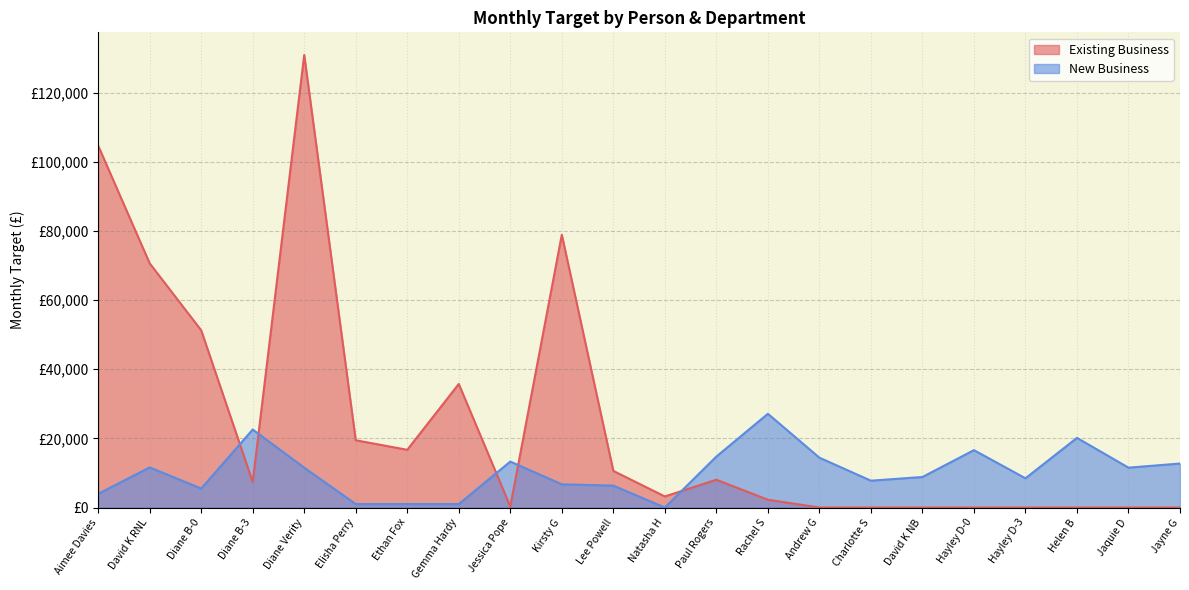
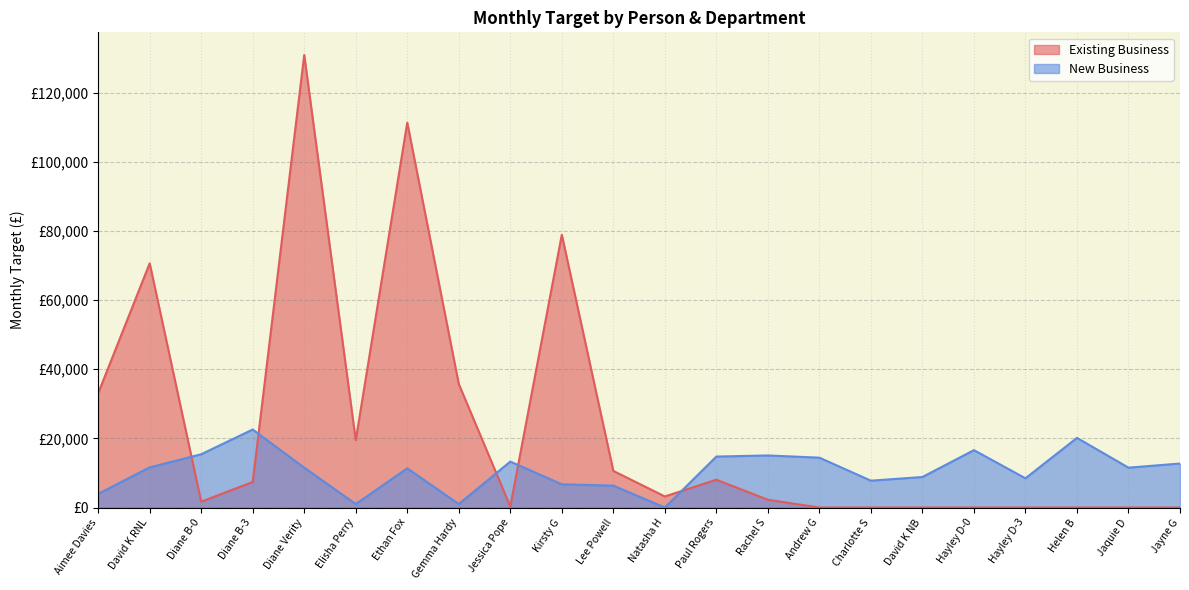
  {
    "Existing Business": {
-     "Aimee Davies": "£105,000",
+     "Aimee Davies": "£33,000",
      "David K RNL": "£71,000",
-     "Diane B-0": "£51,000",
+     "Diane B-0": "£2,000",
      "Diane B-3": "£7,000",
      "Diane Verity": "£131,000",
      "Elisha Perry": "£19,000",
-     "Ethan Fox": "£17,000",
+     "Ethan Fox": "£111,000",
      "Gemma Hardy": "£36,000",
      "Jessica Pope": "£0",
      "Kirsty G": "£79,000",
      "Lee Powell": "£11,000",
      "Natasha H": "£3,000",
      "Paul Rogers": "£8,000",
      "Rachel S": "£2,000",
      "Andrew G": "£0",
      "Charlotte S": "£0",
      "David K NB": "£0",
      "Hayley D-0": "£0",
      "Hayley D-3": "£0",
      "Helen B": "£0",
      "Jaquie D": "£0",
      "Jayne G": "£0"
    },
    "New Business": {
      "Aimee Davies": "£4,000",
      "David K RNL": "£12,000",
-     "Diane B-0": "£5,000",
+     "Diane B-0": "£15,000",
      "Diane B-3": "£23,000",
      "Diane Verity": "£12,000",
      "Elisha Perry": "£1,000",
-     "Ethan Fox": "£1,000",
+     "Ethan Fox": "£11,000",
      "Gemma Hardy": "£1,000",
      "Jessica Pope": "£13,000",
      "Kirsty G": "£7,000",
      "Lee Powell": "£6,000",
      "Natasha H": "£0",
      "Paul Rogers": "£15,000",
-     "Rachel S": "£27,000",
+     "Rachel S": "£15,000",
      "Andrew G": "£14,000",
      "Charlotte S": "£8,000",
      "David K NB": "£9,000",
      "Hayley D-0": "£17,000",
      "Hayley D-3": "£8,000",
      "Helen B": "£20,000",
      "Jaquie D": "£12,000",
      "Jayne G": "£13,000"
    }
  }
